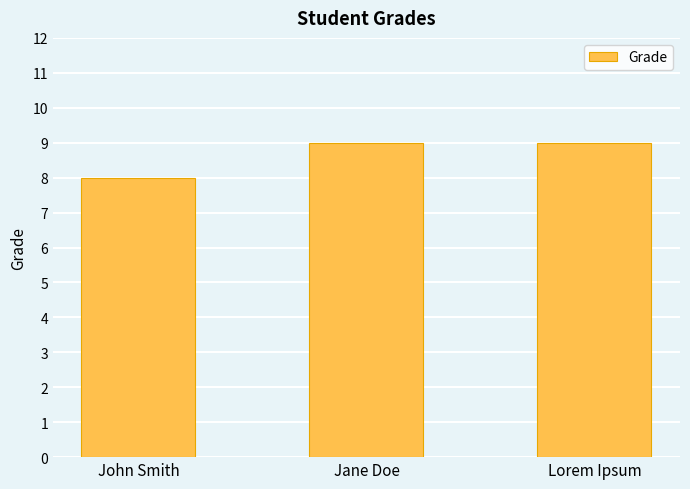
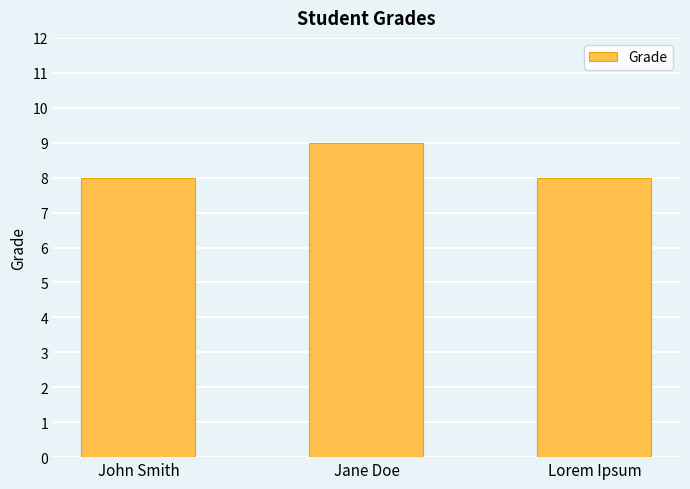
  {
    "John Smith": 8,
    "Jane Doe": 9,
-   "Lorem Ipsum": 9
+   "Lorem Ipsum": 8
  }
